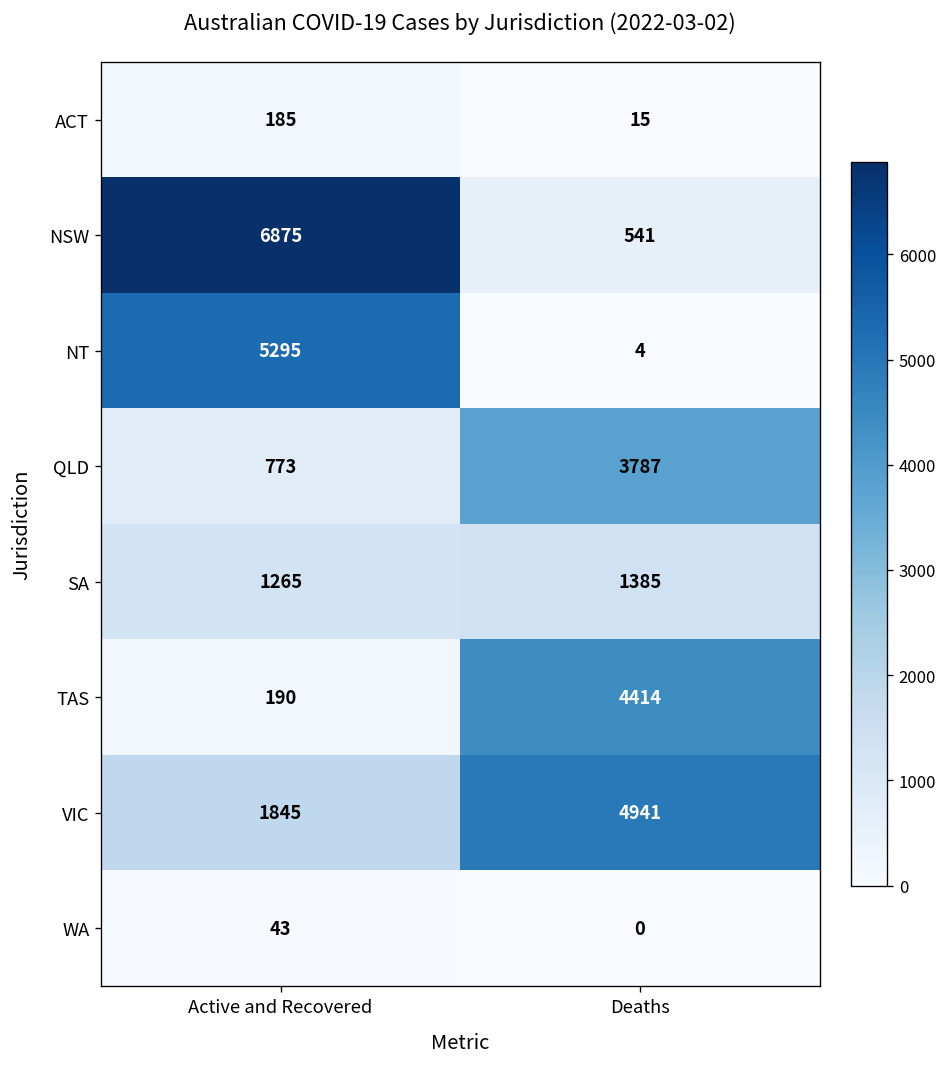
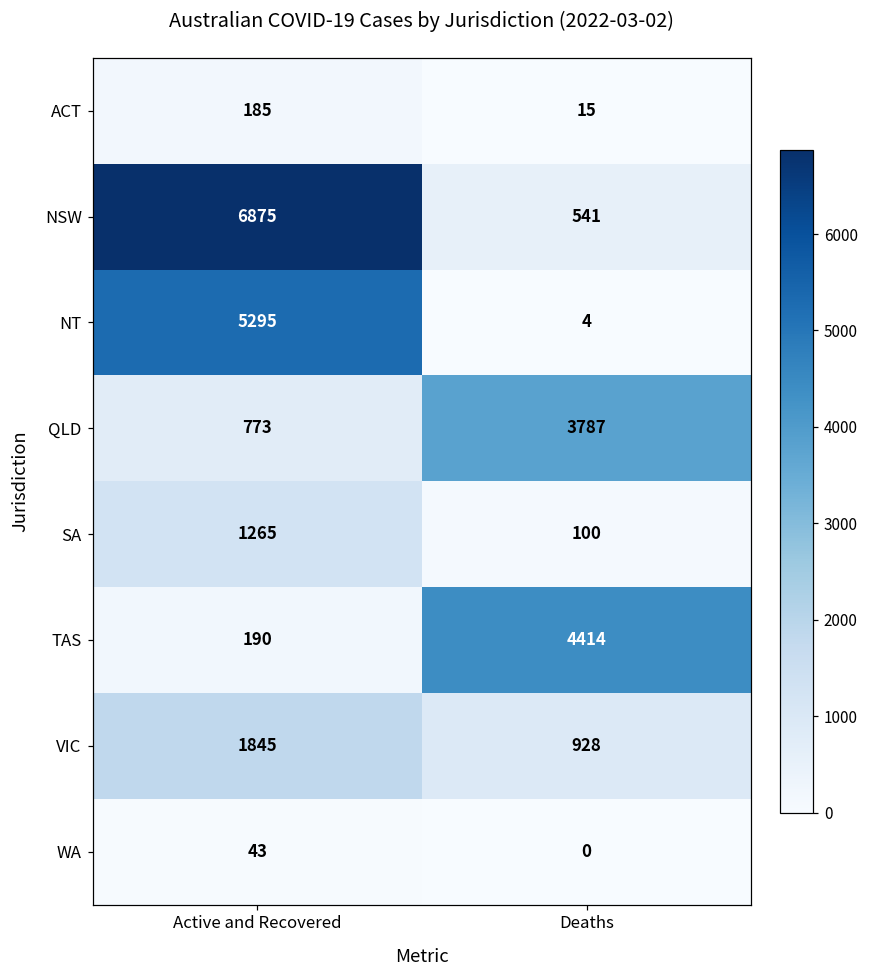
  {
    "ACT": {
      "Active and Recovered": 185,
      "Deaths": 15
    },
    "NSW": {
      "Active and Recovered": 6875,
      "Deaths": 541
    },
    "NT": {
      "Active and Recovered": 5295,
      "Deaths": 4
    },
    "QLD": {
      "Active and Recovered": 773,
      "Deaths": 3787
    },
    "SA": {
      "Active and Recovered": 1265,
-     "Deaths": 1385
+     "Deaths": 100
    },
    "TAS": {
      "Active and Recovered": 190,
      "Deaths": 4414
    },
    "VIC": {
      "Active and Recovered": 1845,
-     "Deaths": 4941
+     "Deaths": 928
    },
    "WA": {
      "Active and Recovered": 43,
      "Deaths": 0
    }
  }
